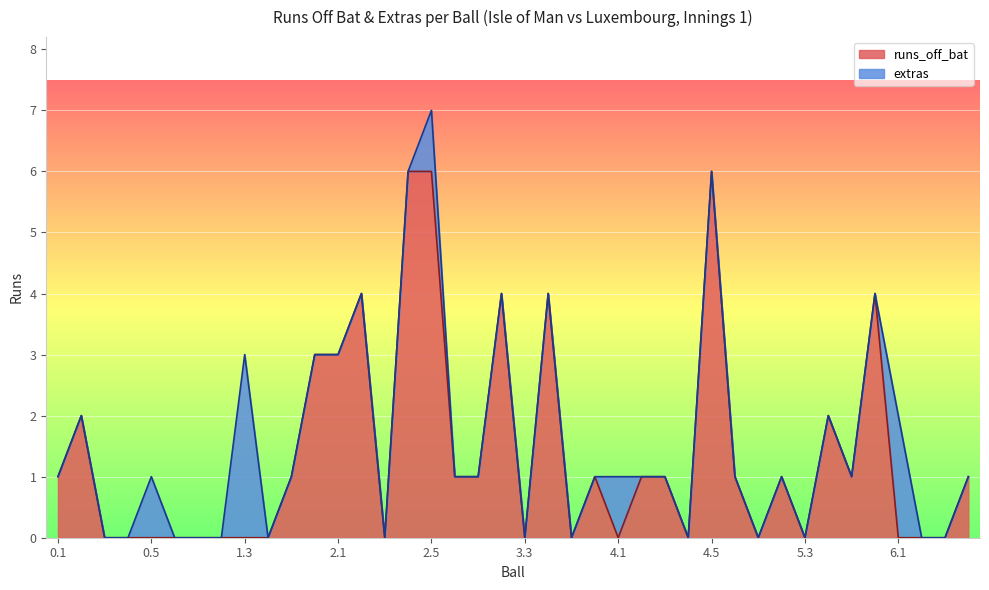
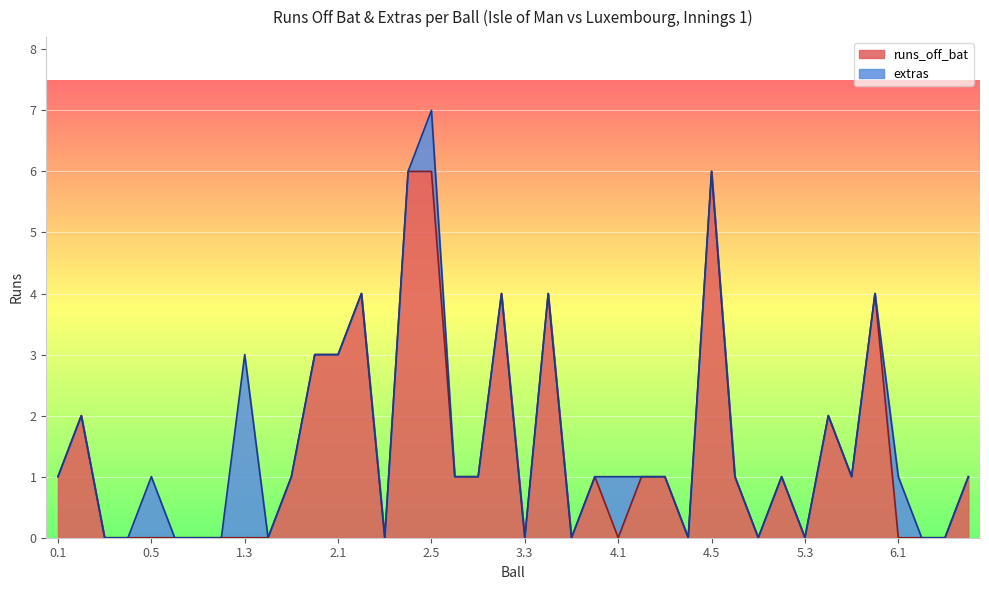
  {
    "runs_off_bat": {
      "0.5": 0,
      "1.3": 0,
      "2.5": 6,
      "4.1": 0,
      "6.1": 0
    },
    "extras": {
      "0.5": 1,
      "1.3": 3,
      "2.5": 1,
      "4.1": 1,
-     "6.1": 2
+     "6.1": 1
    }
  }
